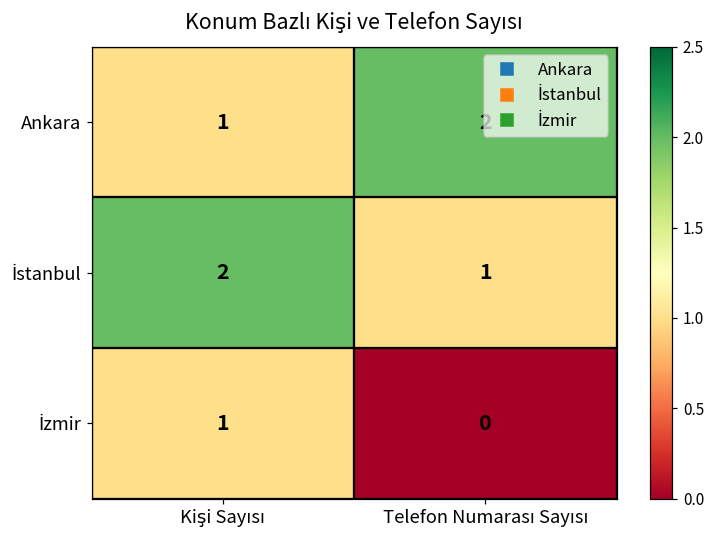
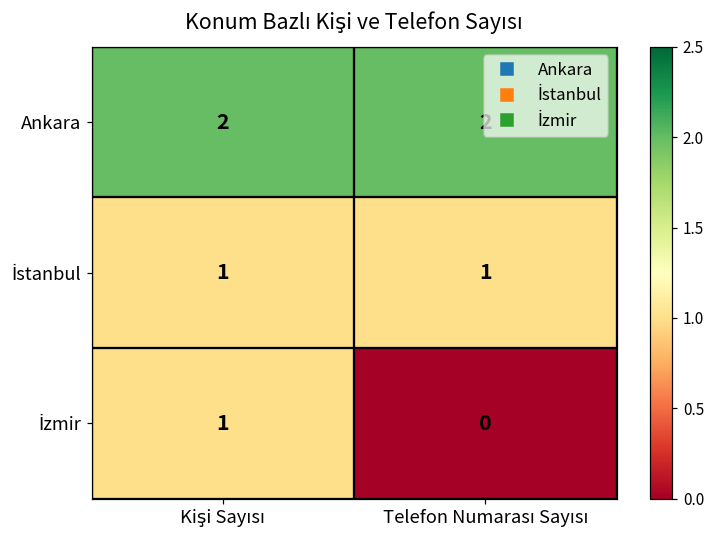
  {
    "Ankara": {
-     "Kişi Sayısı": 1
+     "Kişi Sayısı": 2
    },
    "İstanbul": {
-     "Kişi Sayısı": 2,
+     "Kişi Sayısı": 1,
      "Telefon Numarası Sayısı": 1
    },
    "İzmir": {
      "Kişi Sayısı": 1,
      "Telefon Numarası Sayısı": 0
    }
  }
